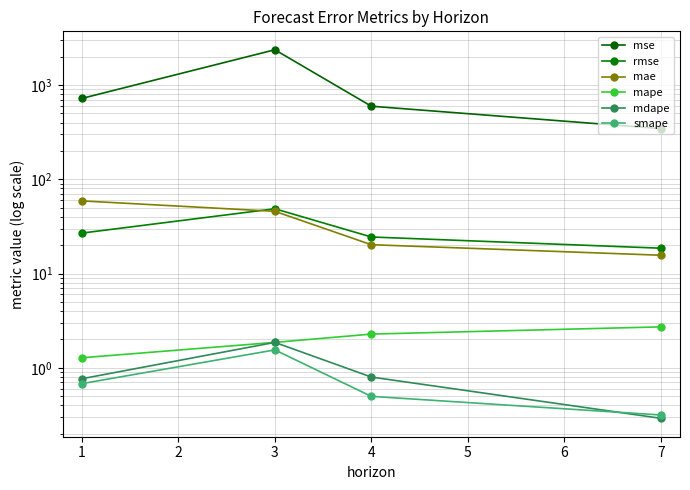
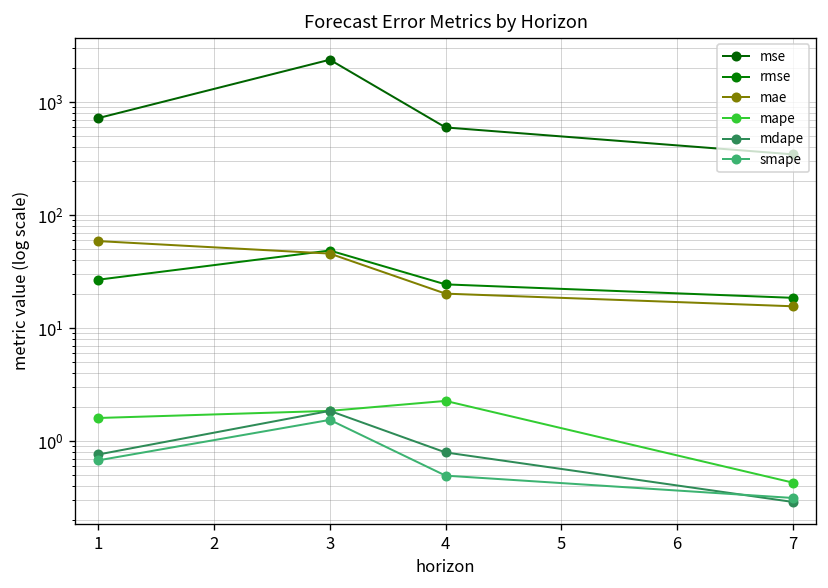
  {
    "mae": {
      "1": 60,
      "4": 20,
      "7": 16
    },
    "mape": {
-     "1": 1.3,
+     "1": 1.6,
      "4": 2.3,
-     "7": 2.7
+     "7": 0.4
    }
  }
